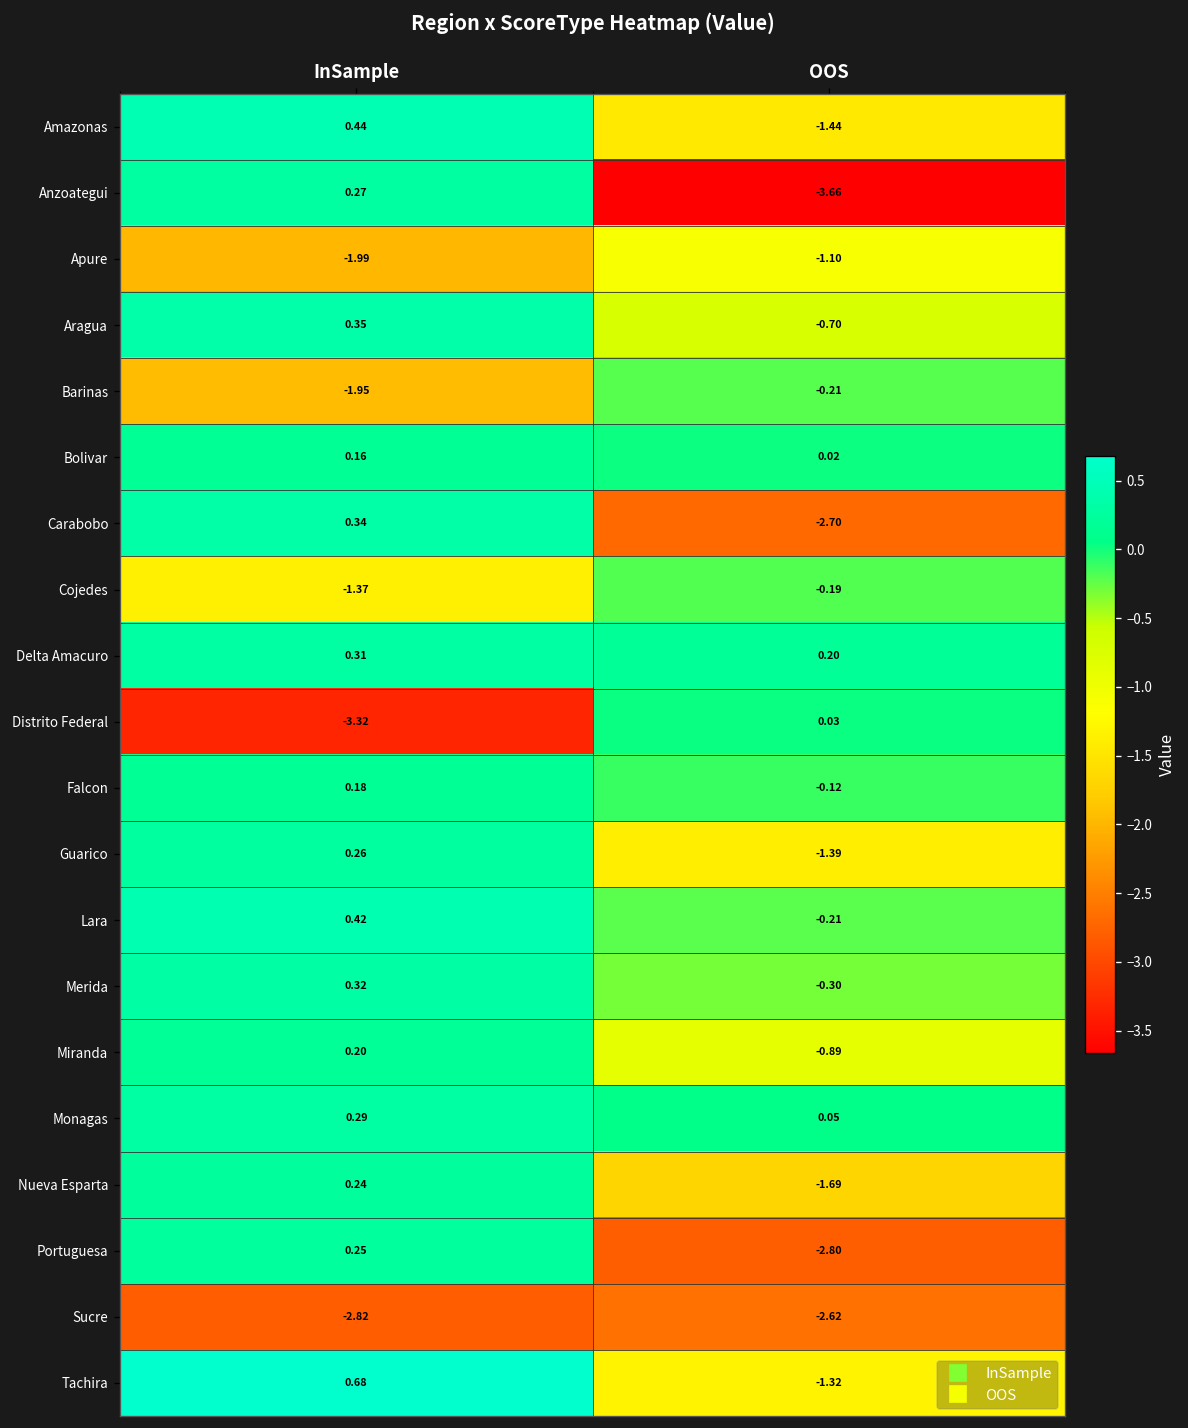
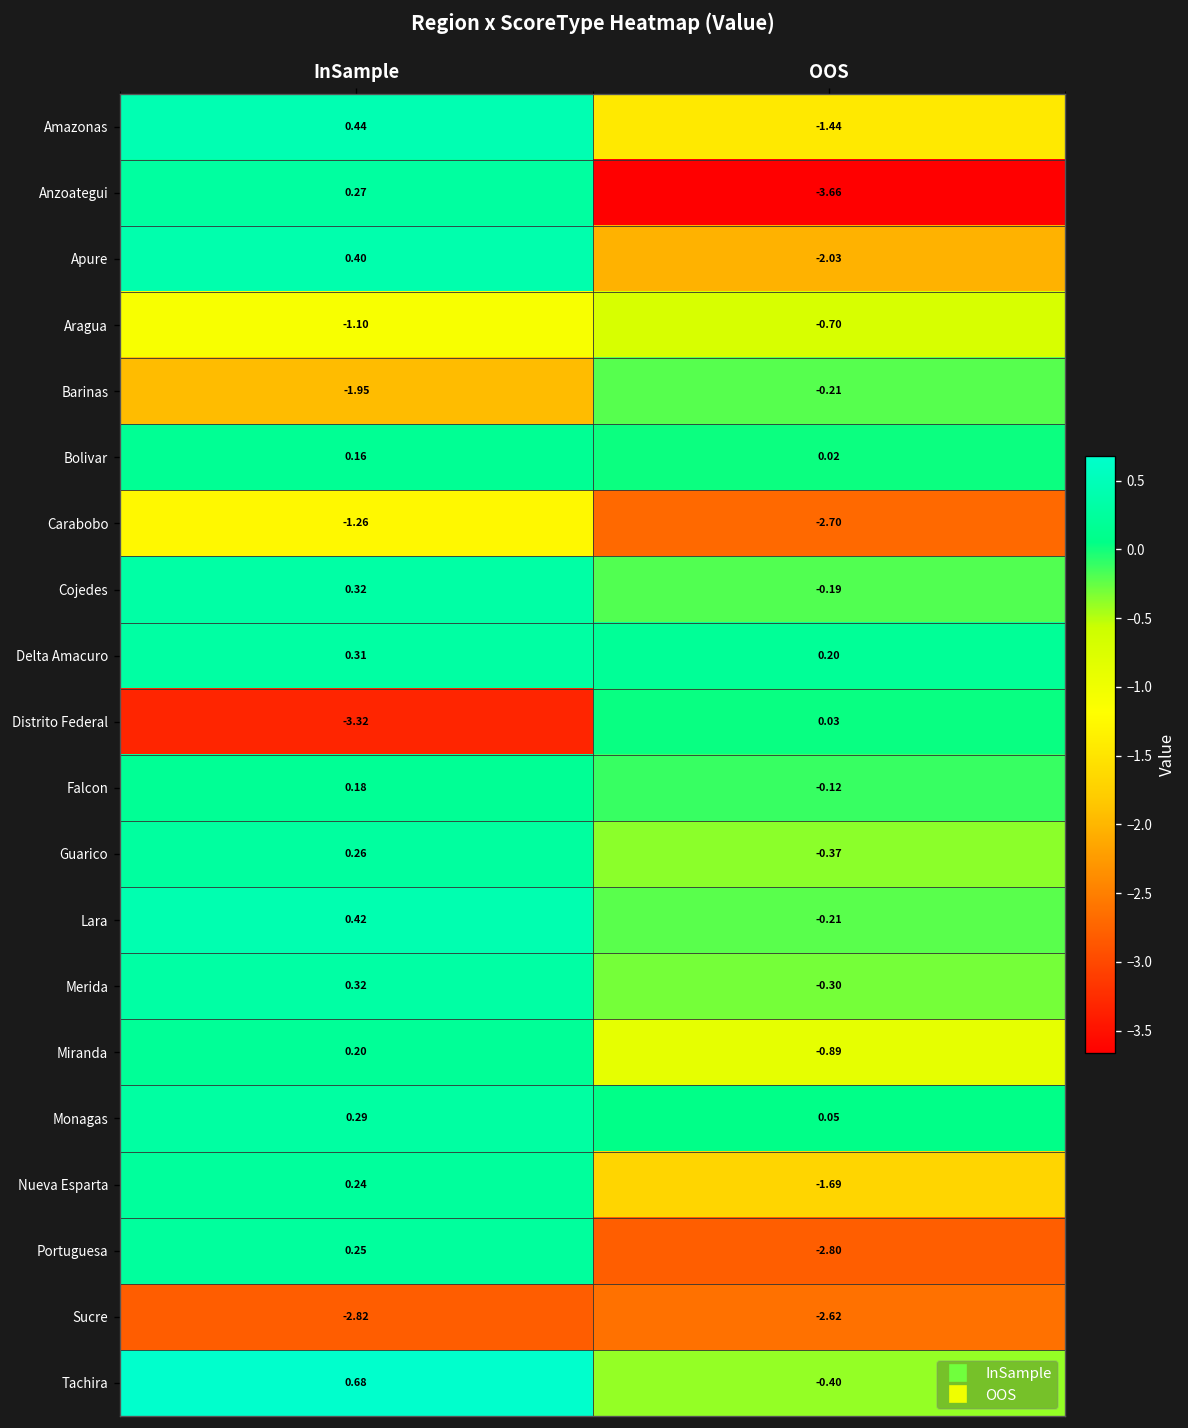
  {
    "Amazonas": {
      "InSample": 0.44,
      "OOS": -1.44
    },
    "Anzoategui": {
      "InSample": 0.27,
      "OOS": -3.66
    },
    "Apure": {
-     "InSample": -1.99,
-     "OOS": -1.10
+     "InSample": 0.40,
+     "OOS": -2.03
    },
    "Aragua": {
-     "InSample": 0.35,
+     "InSample": -1.10,
      "OOS": -0.70
    },
    "Barinas": {
      "InSample": -1.95,
      "OOS": -0.21
    },
    "Bolivar": {
      "InSample": 0.16,
      "OOS": 0.02
    },
    "Carabobo": {
-     "InSample": 0.34,
+     "InSample": -1.26,
      "OOS": -2.70
    },
    "Cojedes": {
-     "InSample": -1.37,
+     "InSample": 0.32,
      "OOS": -0.19
    },
    "Delta Amacuro": {
      "InSample": 0.31,
      "OOS": 0.20
    },
    "Distrito Federal": {
      "InSample": -3.32,
      "OOS": 0.03
    },
    "Falcon": {
      "InSample": 0.18,
      "OOS": -0.12
    },
    "Guarico": {
      "InSample": 0.26,
-     "OOS": -1.39
+     "OOS": -0.37
    },
    "Lara": {
      "InSample": 0.42,
      "OOS": -0.21
    },
    "Merida": {
      "InSample": 0.32,
      "OOS": -0.30
    },
    "Miranda": {
      "InSample": 0.20,
      "OOS": -0.89
    },
    "Monagas": {
      "InSample": 0.29,
      "OOS": 0.05
    },
    "Nueva Esparta": {
      "InSample": 0.24,
      "OOS": -1.69
    },
    "Portuguesa": {
      "InSample": 0.25,
      "OOS": -2.80
    },
    "Sucre": {
      "InSample": -2.82,
      "OOS": -2.62
    },
    "Tachira": {
      "InSample": 0.68,
-     "OOS": -1.32
+     "OOS": -0.40
    }
  }
